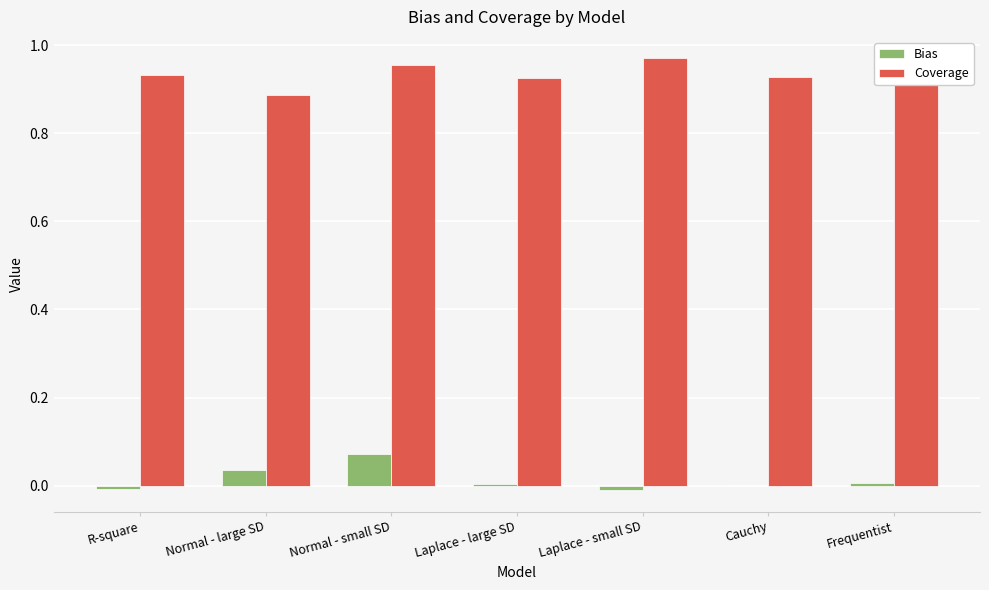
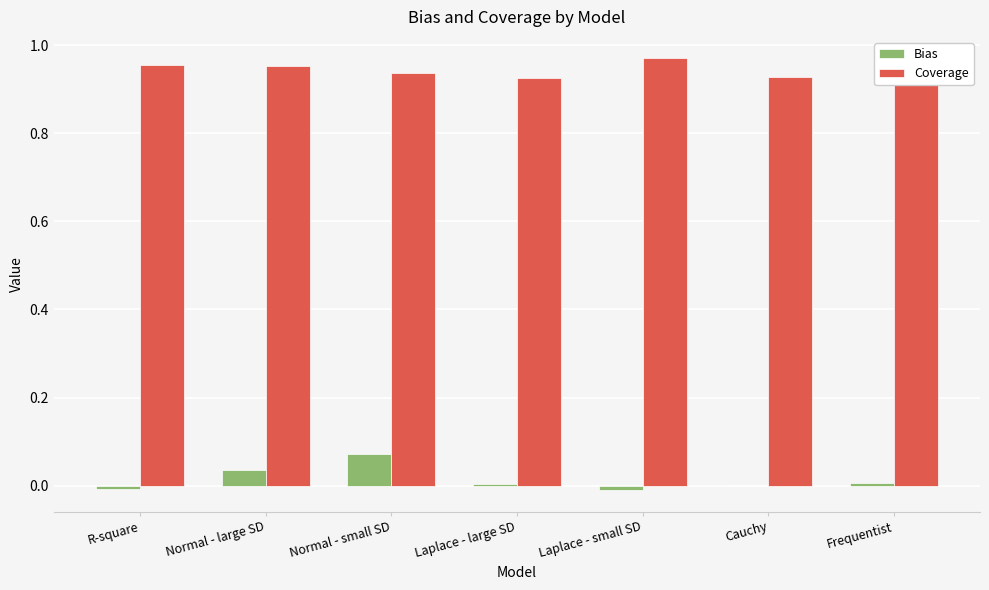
  {
    "Bias": {
      "R-square": -0.01,
      "Normal - large SD": 0.03,
      "Normal - small SD": 0.07,
      "Laplace - small SD": -0.01
    },
    "Coverage": {
-     "R-square": 0.93,
-     "Normal - large SD": 0.89,
-     "Normal - small SD": 0.96,
+     "R-square": 0.96,
+     "Normal - large SD": 0.95,
+     "Normal - small SD": 0.94,
      "Laplace - large SD": 0.93,
      "Laplace - small SD": 0.97,
      "Cauchy": 0.93
    }
  }
